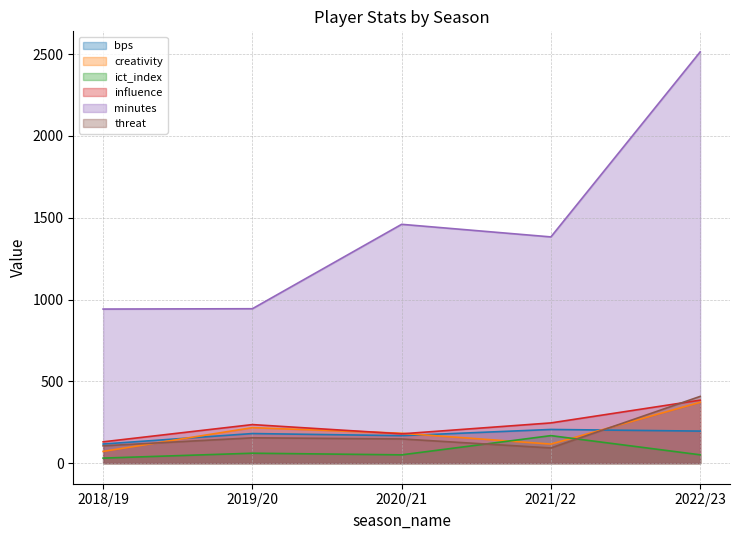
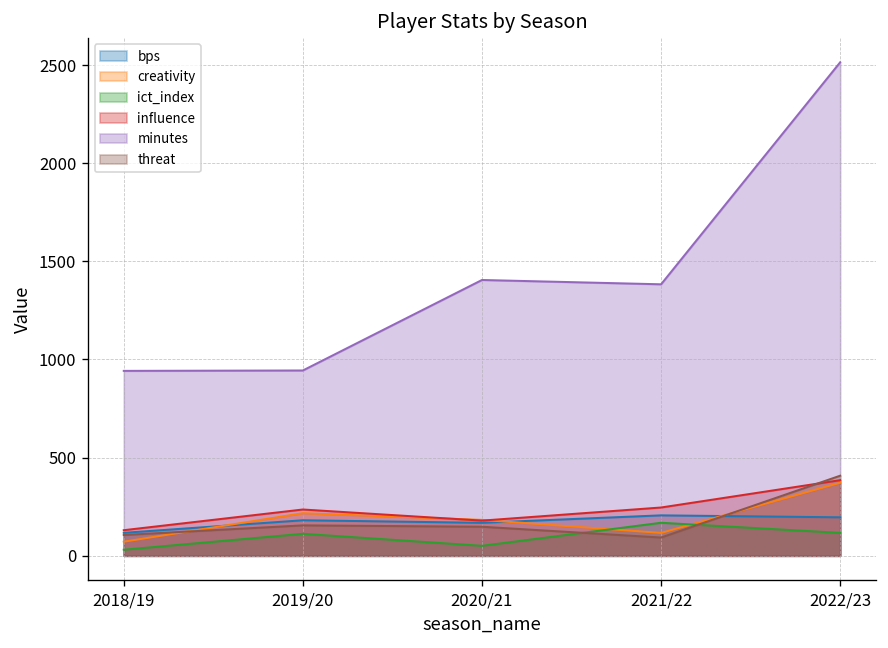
  {
    "bps": {
      "2019/20": 180,
      "2021/22": 210,
      "2022/23": 200
    },
    "ict_index": {
      "2018/19": 30,
-     "2019/20": 60,
+     "2019/20": 110,
      "2020/21": 50,
      "2021/22": 170,
-     "2022/23": 50
+     "2022/23": 120
    },
    "minutes": {
      "2018/19": 940,
      "2019/20": 940,
-     "2020/21": 1460,
+     "2020/21": 1410,
      "2021/22": 1380,
      "2022/23": 2510
    }
  }
